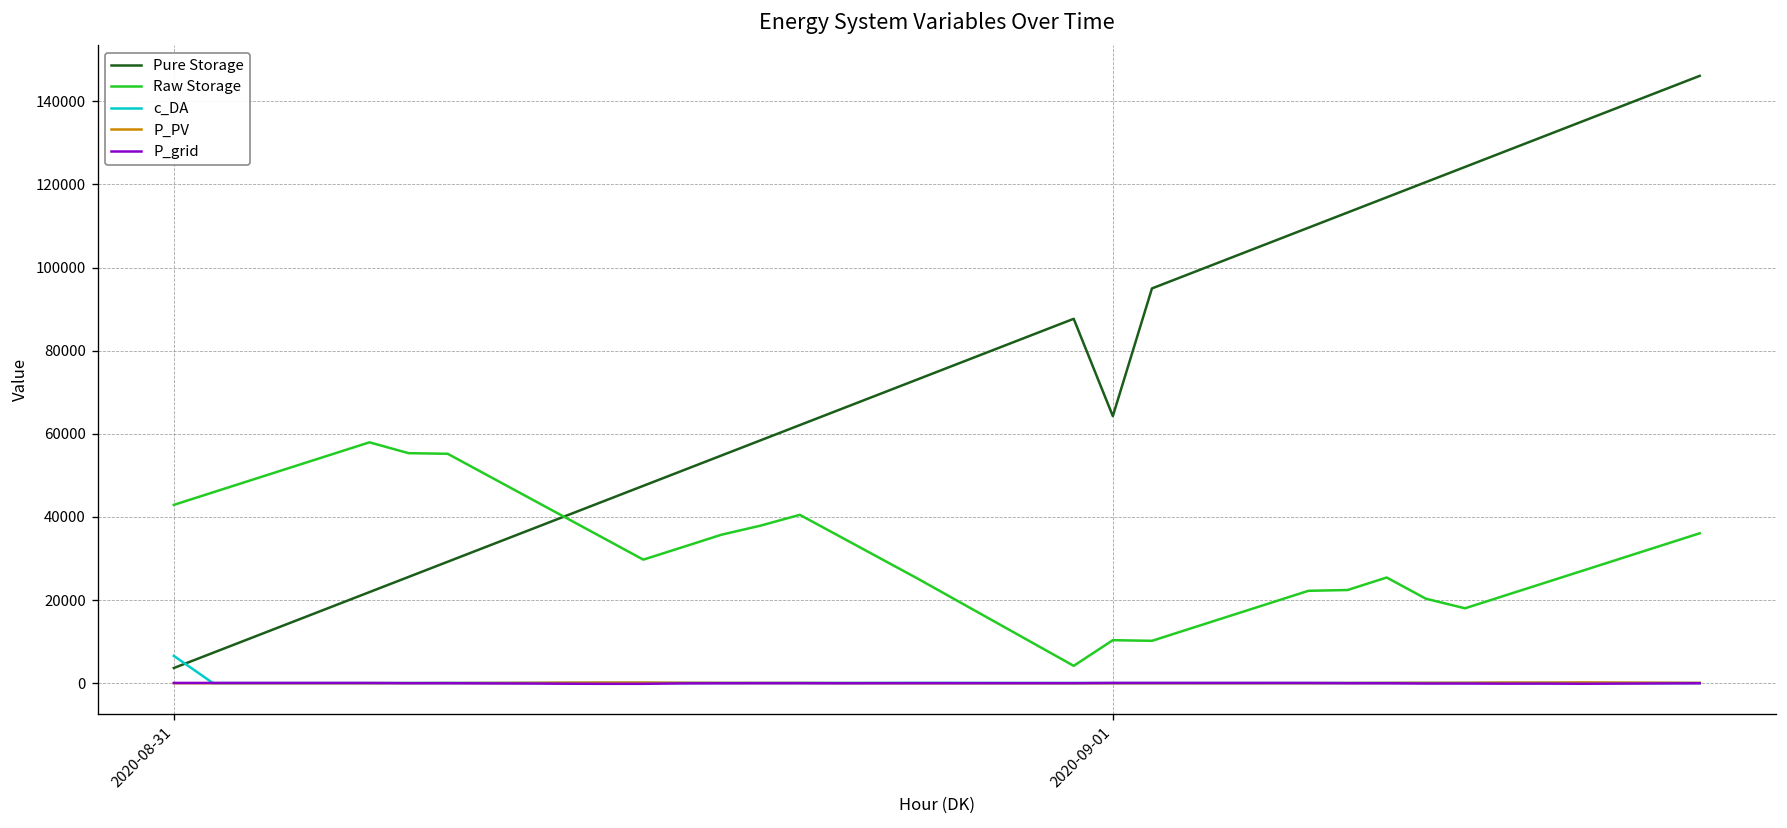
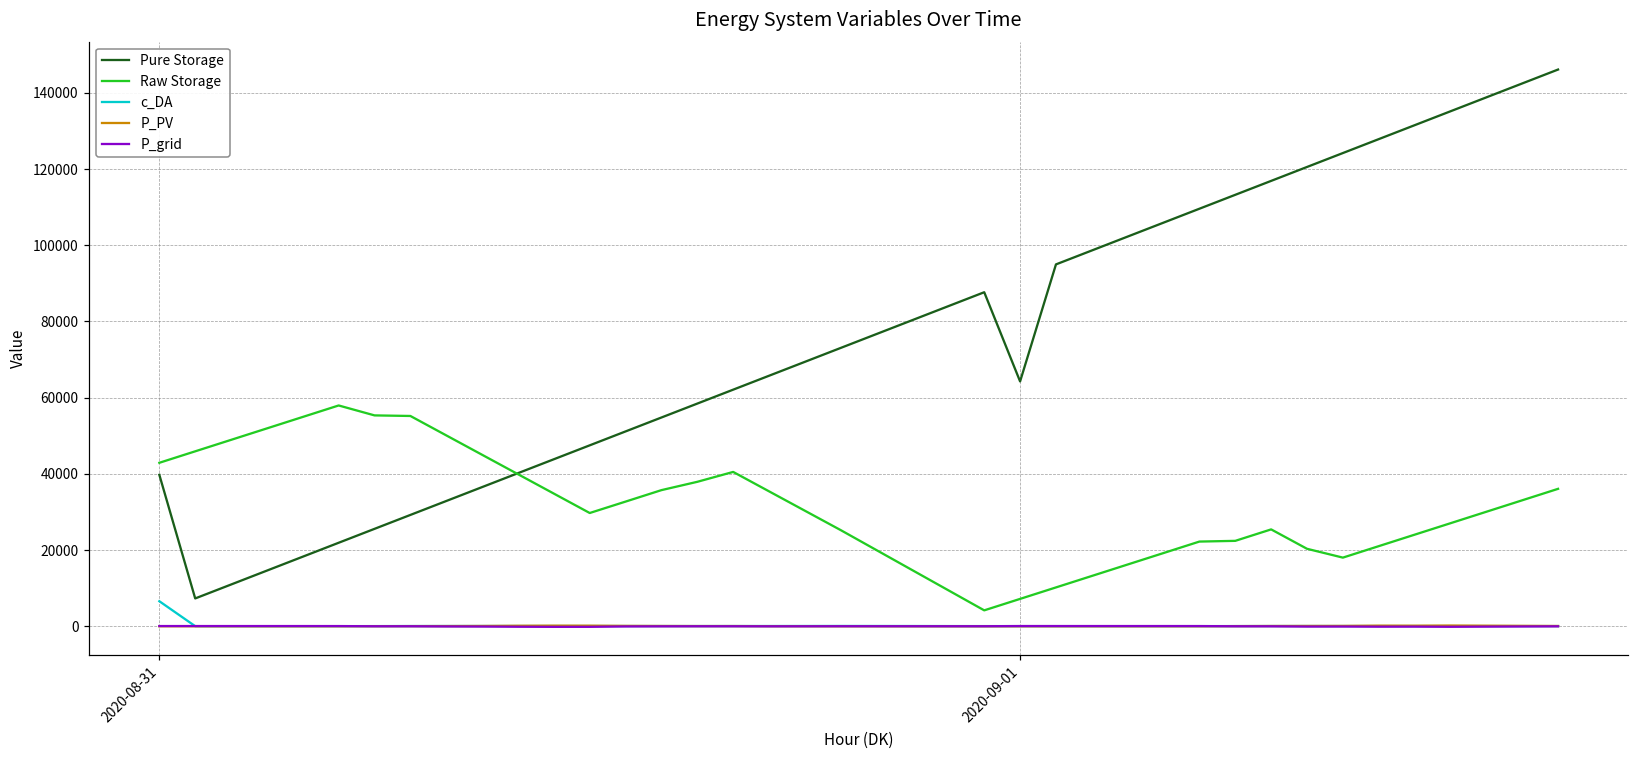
  {
    "Pure Storage": {
-     "2020-08-31": 4000,
+     "2020-08-31": 40000,
      "2020-09-01": 64000
    },
    "Raw Storage": {
      "2020-08-31": 43000,
-     "2020-09-01": 10000
+     "2020-09-01": 7000
    },
    "c_DA": {
      "2020-08-31": 7000
    }
  }
